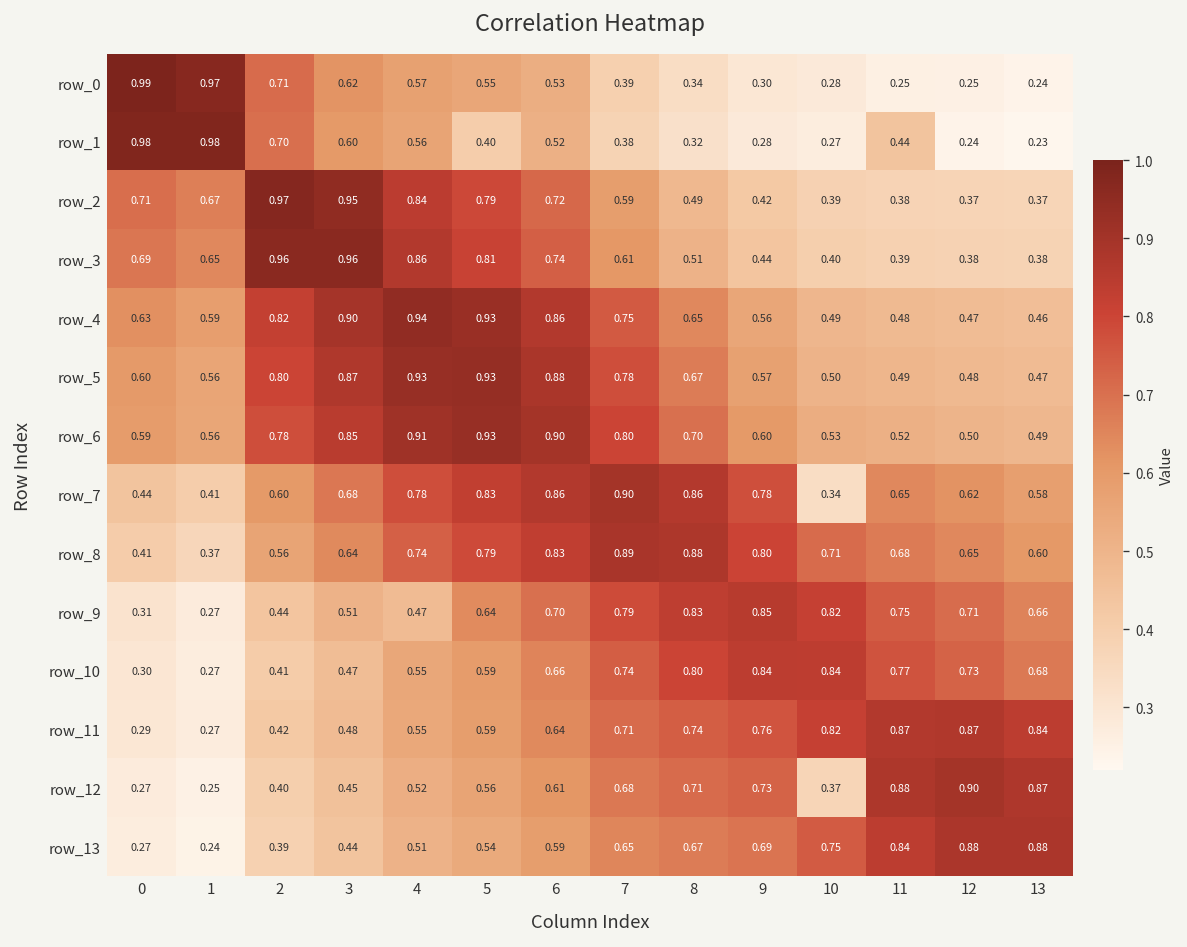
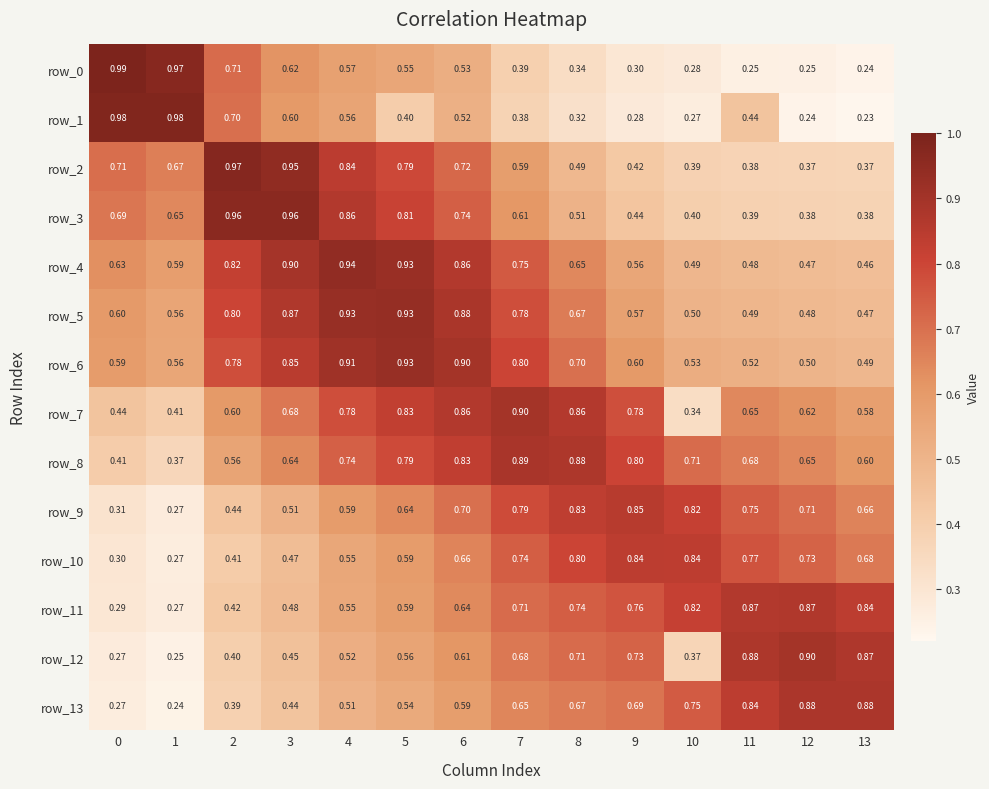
  {
    "row_0": {
      "0": 0.99,
      "1": 0.97,
      "2": 0.71,
      "3": 0.62,
      "4": 0.57,
      "5": 0.55,
      "6": 0.53,
      "7": 0.39,
      "8": 0.34,
      "9": 0.30,
      "10": 0.28,
      "11": 0.25,
      "12": 0.25,
      "13": 0.24
    },
    "row_1": {
      "0": 0.98,
      "1": 0.98,
      "2": 0.70,
      "3": 0.60,
      "4": 0.56,
      "5": 0.40,
      "6": 0.52,
      "7": 0.38,
      "8": 0.32,
      "9": 0.28,
      "10": 0.27,
      "11": 0.44,
      "12": 0.24,
      "13": 0.23
    },
    "row_2": {
      "0": 0.71,
      "1": 0.67,
      "2": 0.97,
      "3": 0.95,
      "4": 0.84,
      "5": 0.79,
      "6": 0.72,
      "7": 0.59,
      "8": 0.49,
      "9": 0.42,
      "10": 0.39,
      "11": 0.38,
      "12": 0.37,
      "13": 0.37
    },
    "row_3": {
      "0": 0.69,
      "1": 0.65,
      "2": 0.96,
      "3": 0.96,
      "4": 0.86,
      "5": 0.81,
      "6": 0.74,
      "7": 0.61,
      "8": 0.51,
      "9": 0.44,
      "10": 0.40,
      "11": 0.39,
      "12": 0.38,
      "13": 0.38
    },
    "row_4": {
      "0": 0.63,
      "1": 0.59,
      "2": 0.82,
      "3": 0.90,
      "4": 0.94,
      "5": 0.93,
      "6": 0.86,
      "7": 0.75,
      "8": 0.65,
      "9": 0.56,
      "10": 0.49,
      "11": 0.48,
      "12": 0.47,
      "13": 0.46
    },
    "row_5": {
      "0": 0.60,
      "1": 0.56,
      "2": 0.80,
      "3": 0.87,
      "4": 0.93,
      "5": 0.93,
      "6": 0.88,
      "7": 0.78,
      "8": 0.67,
      "9": 0.57,
      "10": 0.50,
      "11": 0.49,
      "12": 0.48,
      "13": 0.47
    },
    "row_6": {
      "0": 0.59,
      "1": 0.56,
      "2": 0.78,
      "3": 0.85,
      "4": 0.91,
      "5": 0.93,
      "6": 0.90,
      "7": 0.80,
      "8": 0.70,
      "9": 0.60,
      "10": 0.53,
      "11": 0.52,
      "12": 0.50,
      "13": 0.49
    },
    "row_7": {
      "0": 0.44,
      "1": 0.41,
      "2": 0.60,
      "3": 0.68,
      "4": 0.78,
      "5": 0.83,
      "6": 0.86,
      "7": 0.90,
      "8": 0.86,
      "9": 0.78,
      "10": 0.34,
      "11": 0.65,
      "12": 0.62,
      "13": 0.58
    },
    "row_8": {
      "0": 0.41,
      "1": 0.37,
      "2": 0.56,
      "3": 0.64,
      "4": 0.74,
      "5": 0.79,
      "6": 0.83,
      "7": 0.89,
      "8": 0.88,
      "9": 0.80,
      "10": 0.71,
      "11": 0.68,
      "12": 0.65,
      "13": 0.60
    },
    "row_9": {
      "0": 0.31,
      "1": 0.27,
      "2": 0.44,
      "3": 0.51,
-     "4": 0.47,
+     "4": 0.59,
      "5": 0.64,
      "6": 0.70,
      "7": 0.79,
      "8": 0.83,
      "9": 0.85,
      "10": 0.82,
      "11": 0.75,
      "12": 0.71,
      "13": 0.66
    },
    "row_10": {
      "0": 0.30,
      "1": 0.27,
      "2": 0.41,
      "3": 0.47,
      "4": 0.55,
      "5": 0.59,
      "6": 0.66,
      "7": 0.74,
      "8": 0.80,
      "9": 0.84,
      "10": 0.84,
      "11": 0.77,
      "12": 0.73,
      "13": 0.68
    },
    "row_11": {
      "0": 0.29,
      "1": 0.27,
      "2": 0.42,
      "3": 0.48,
      "4": 0.55,
      "5": 0.59,
      "6": 0.64,
      "7": 0.71,
      "8": 0.74,
      "9": 0.76,
      "10": 0.82,
      "11": 0.87,
      "12": 0.87,
      "13": 0.84
    },
    "row_12": {
      "0": 0.27,
      "1": 0.25,
      "2": 0.40,
      "3": 0.45,
      "4": 0.52,
      "5": 0.56,
      "6": 0.61,
      "7": 0.68,
      "8": 0.71,
      "9": 0.73,
      "10": 0.37,
      "11": 0.88,
      "12": 0.90,
      "13": 0.87
    },
    "row_13": {
      "0": 0.27,
      "1": 0.24,
      "2": 0.39,
      "3": 0.44,
      "4": 0.51,
      "5": 0.54,
      "6": 0.59,
      "7": 0.65,
      "8": 0.67,
      "9": 0.69,
      "10": 0.75,
      "11": 0.84,
      "12": 0.88,
      "13": 0.88
    }
  }
